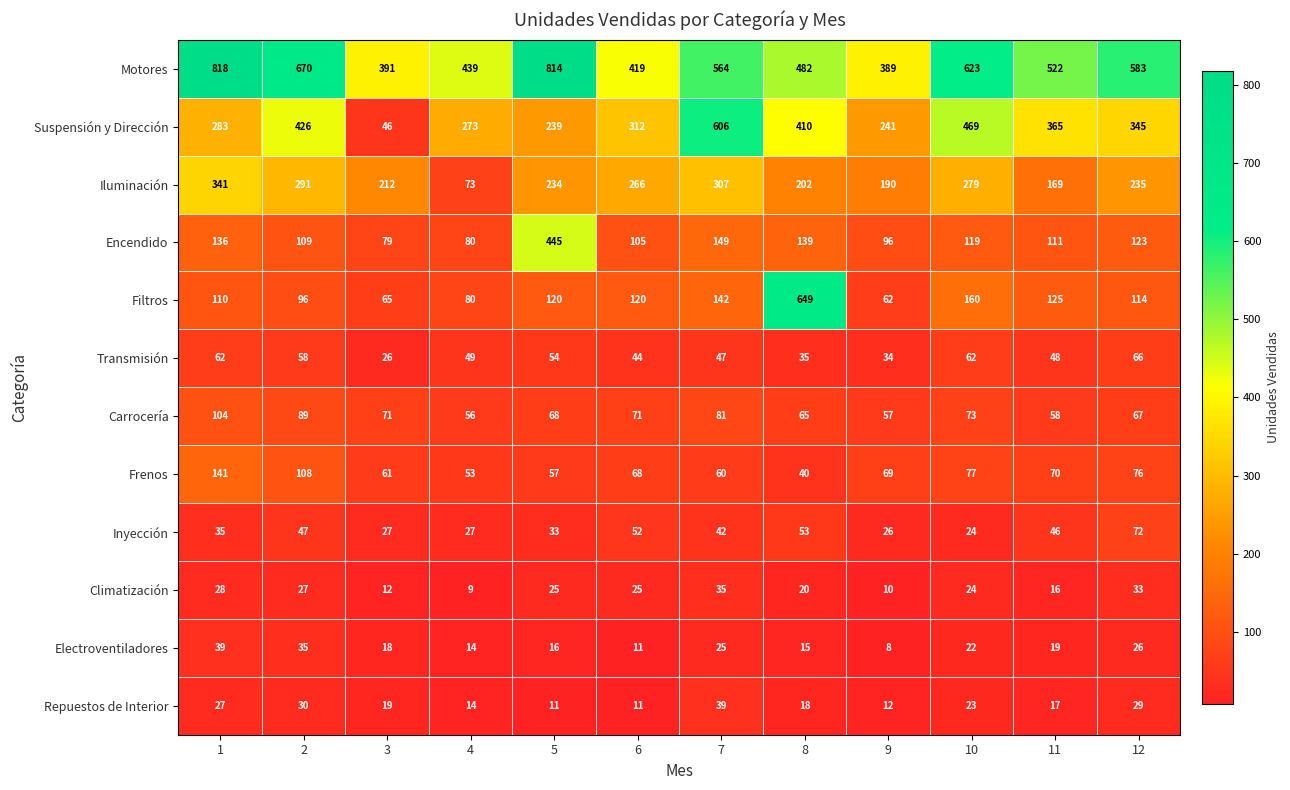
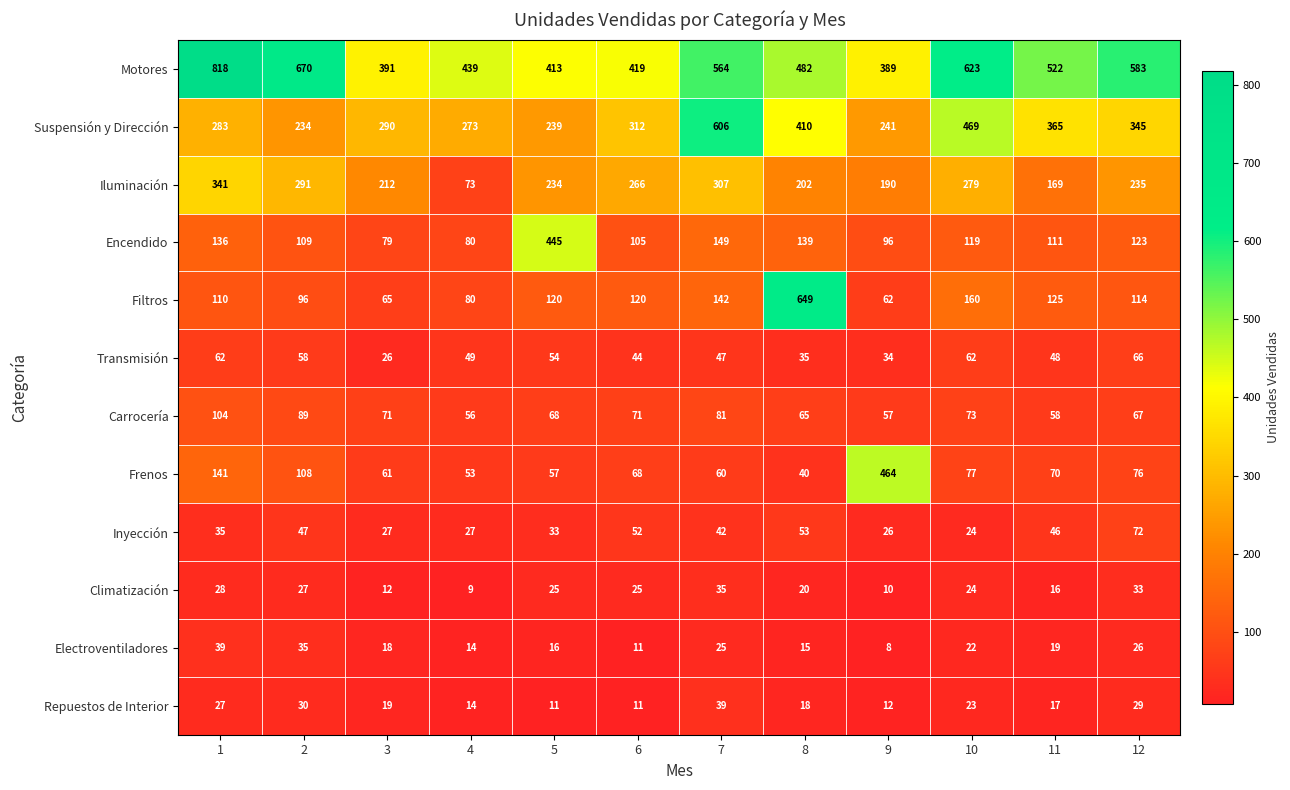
  {
    "Motores": {
      "1": 818,
      "2": 670,
      "3": 391,
      "4": 439,
-     "5": 814,
+     "5": 413,
      "6": 419,
      "7": 564,
      "8": 482,
      "9": 389,
      "10": 623,
      "11": 522,
      "12": 583
    },
    "Suspensión y Dirección": {
      "1": 283,
-     "2": 426,
-     "3": 46,
+     "2": 234,
+     "3": 290,
      "4": 273,
      "5": 239,
      "6": 312,
      "7": 606,
      "8": 410,
      "9": 241,
      "10": 469,
      "11": 365,
      "12": 345
    },
    "Iluminación": {
      "1": 341,
      "2": 291,
      "3": 212,
      "4": 73,
      "5": 234,
      "6": 266,
      "7": 307,
      "8": 202,
      "9": 190,
      "10": 279,
      "11": 169,
      "12": 235
    },
    "Encendido": {
      "1": 136,
      "2": 109,
      "3": 79,
      "4": 80,
      "5": 445,
      "6": 105,
      "7": 149,
      "8": 139,
      "9": 96,
      "10": 119,
      "11": 111,
      "12": 123
    },
    "Filtros": {
      "1": 110,
      "2": 96,
      "3": 65,
      "4": 80,
      "5": 120,
      "6": 120,
      "7": 142,
      "8": 649,
      "9": 62,
      "10": 160,
      "11": 125,
      "12": 114
    },
    "Transmisión": {
      "1": 62,
      "2": 58,
      "3": 26,
      "4": 49,
      "5": 54,
      "6": 44,
      "7": 47,
      "8": 35,
      "9": 34,
      "10": 62,
      "11": 48,
      "12": 66
    },
    "Carrocería": {
      "1": 104,
      "2": 89,
      "3": 71,
      "4": 56,
      "5": 68,
      "6": 71,
      "7": 81,
      "8": 65,
      "9": 57,
      "10": 73,
      "11": 58,
      "12": 67
    },
    "Frenos": {
      "1": 141,
      "2": 108,
      "3": 61,
      "4": 53,
      "5": 57,
      "6": 68,
      "7": 60,
      "8": 40,
-     "9": 69,
+     "9": 464,
      "10": 77,
      "11": 70,
      "12": 76
    },
    "Inyección": {
      "1": 35,
      "2": 47,
      "3": 27,
      "4": 27,
      "5": 33,
      "6": 52,
      "7": 42,
      "8": 53,
      "9": 26,
      "10": 24,
      "11": 46,
      "12": 72
    },
    "Climatización": {
      "1": 28,
      "2": 27,
      "3": 12,
      "4": 9,
      "5": 25,
      "6": 25,
      "7": 35,
      "8": 20,
      "9": 10,
      "10": 24,
      "11": 16,
      "12": 33
    },
    "Electroventiladores": {
      "1": 39,
      "2": 35,
      "3": 18,
      "4": 14,
      "5": 16,
      "6": 11,
      "7": 25,
      "8": 15,
      "9": 8,
      "10": 22,
      "11": 19,
      "12": 26
    },
    "Repuestos de Interior": {
      "1": 27,
      "2": 30,
      "3": 19,
      "4": 14,
      "5": 11,
      "6": 11,
      "7": 39,
      "8": 18,
      "9": 12,
      "10": 23,
      "11": 17,
      "12": 29
    }
  }
